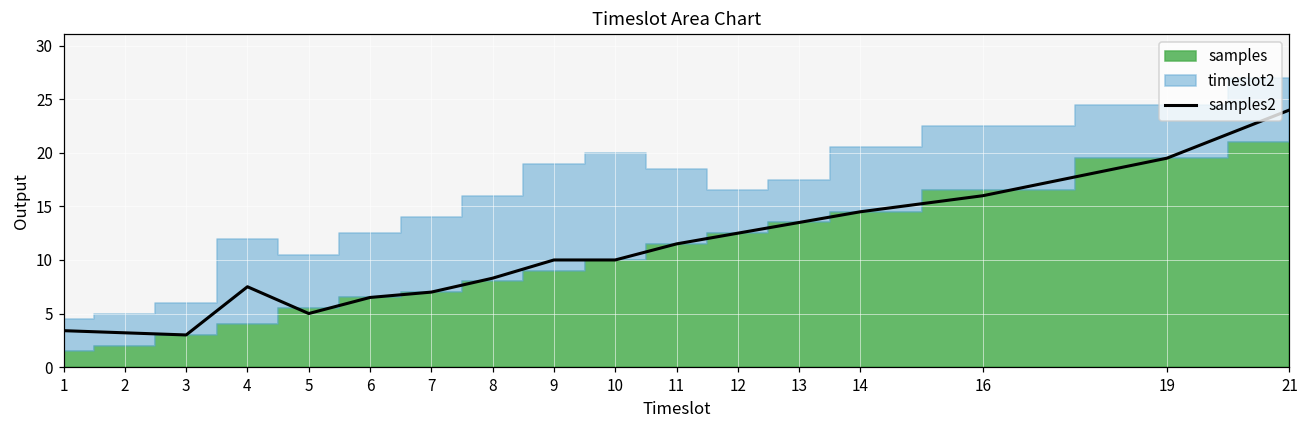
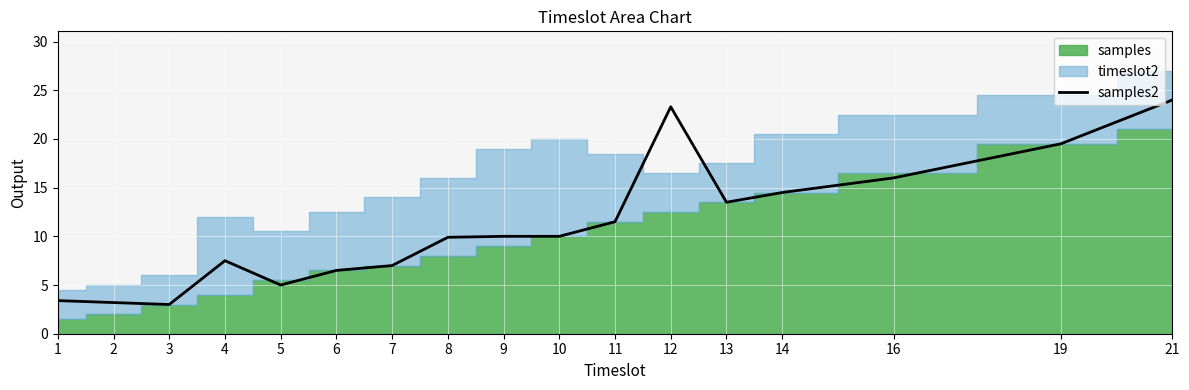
  {
    "samples2": {
      "1": 3,
      "2": 3,
      "3": 3,
      "4": 8,
      "5": 5,
      "6": 7,
      "7": 7,
-     "8": 8,
+     "8": 10,
      "9": 10,
      "10": 10,
      "11": 12,
-     "12": 13,
+     "12": 23,
      "13": 14,
      "14": 15,
      "16": 16,
      "19": 20,
      "21": 24
    }
  }
